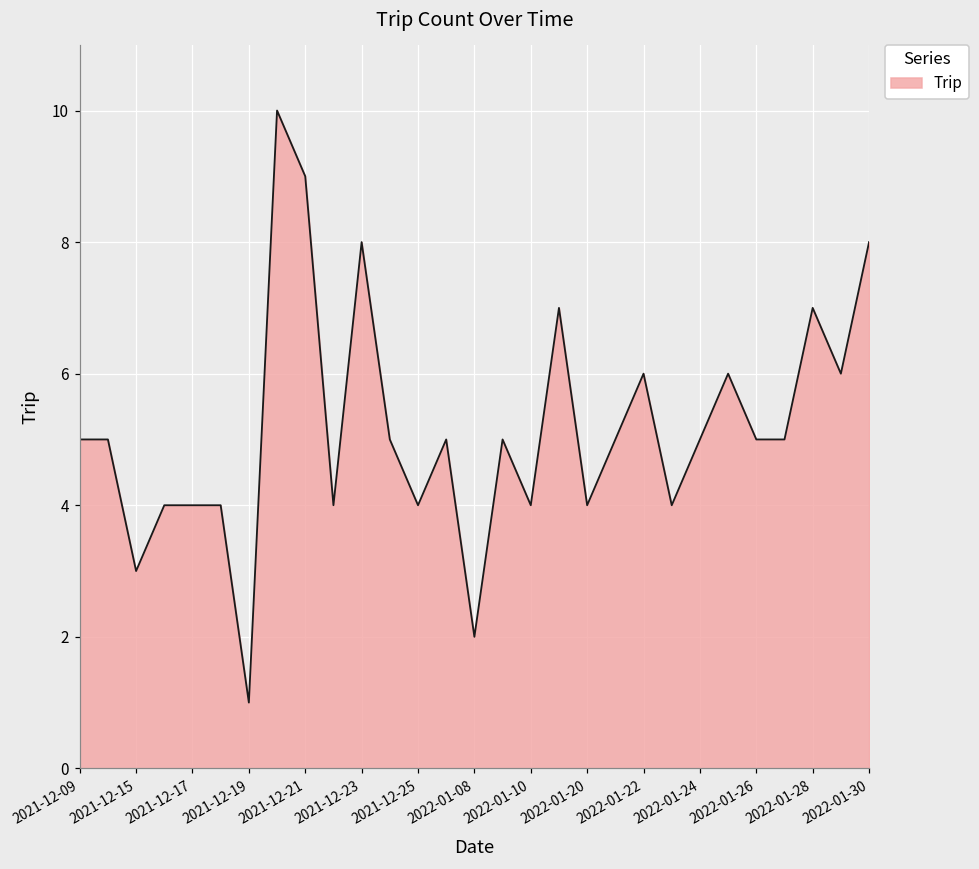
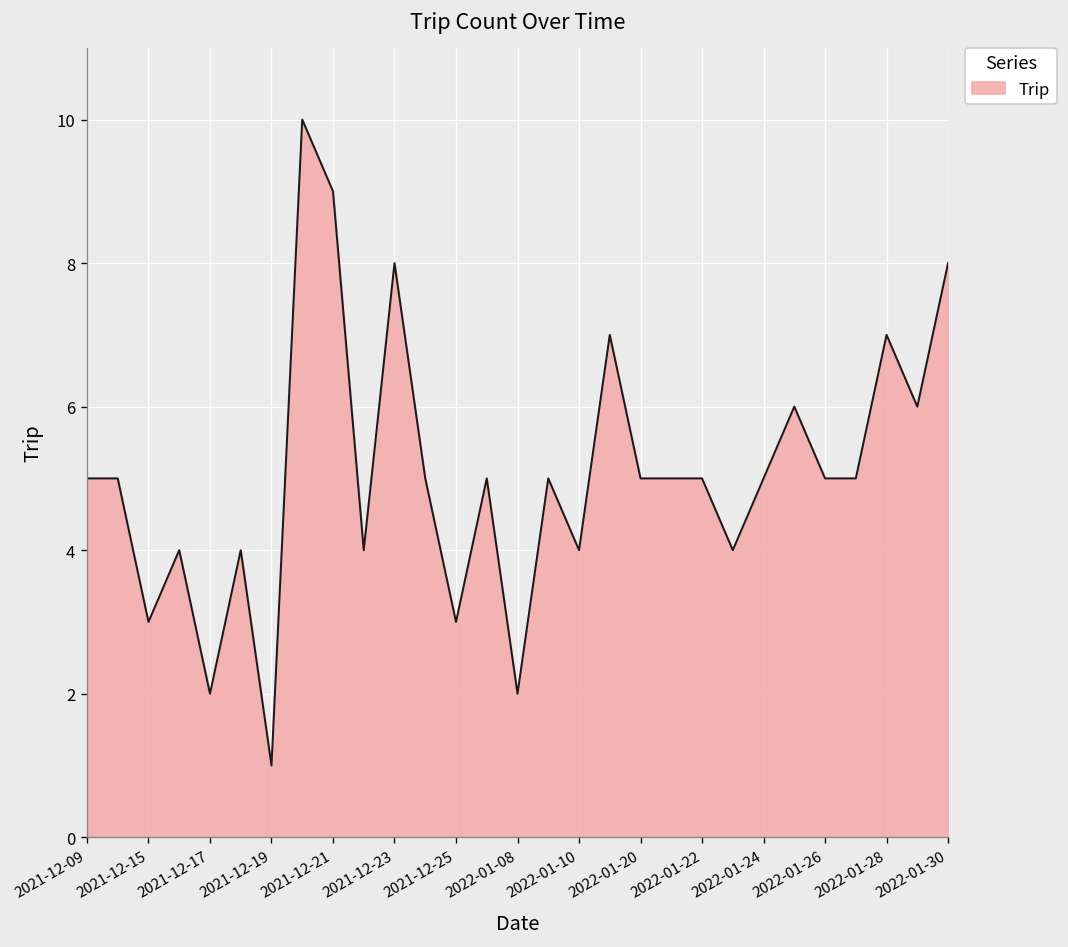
  {
    "2021-12-09": 5,
    "2021-12-15": 3,
-   "2021-12-17": 4,
+   "2021-12-17": 2,
    "2021-12-19": 1,
    "2021-12-21": 9,
    "2021-12-23": 8,
-   "2021-12-25": 4,
+   "2021-12-25": 3,
    "2022-01-08": 2,
    "2022-01-10": 4,
-   "2022-01-20": 4,
-   "2022-01-22": 6,
+   "2022-01-20": 5,
+   "2022-01-22": 5,
    "2022-01-24": 5,
    "2022-01-26": 5,
    "2022-01-28": 7,
    "2022-01-30": 8
  }
